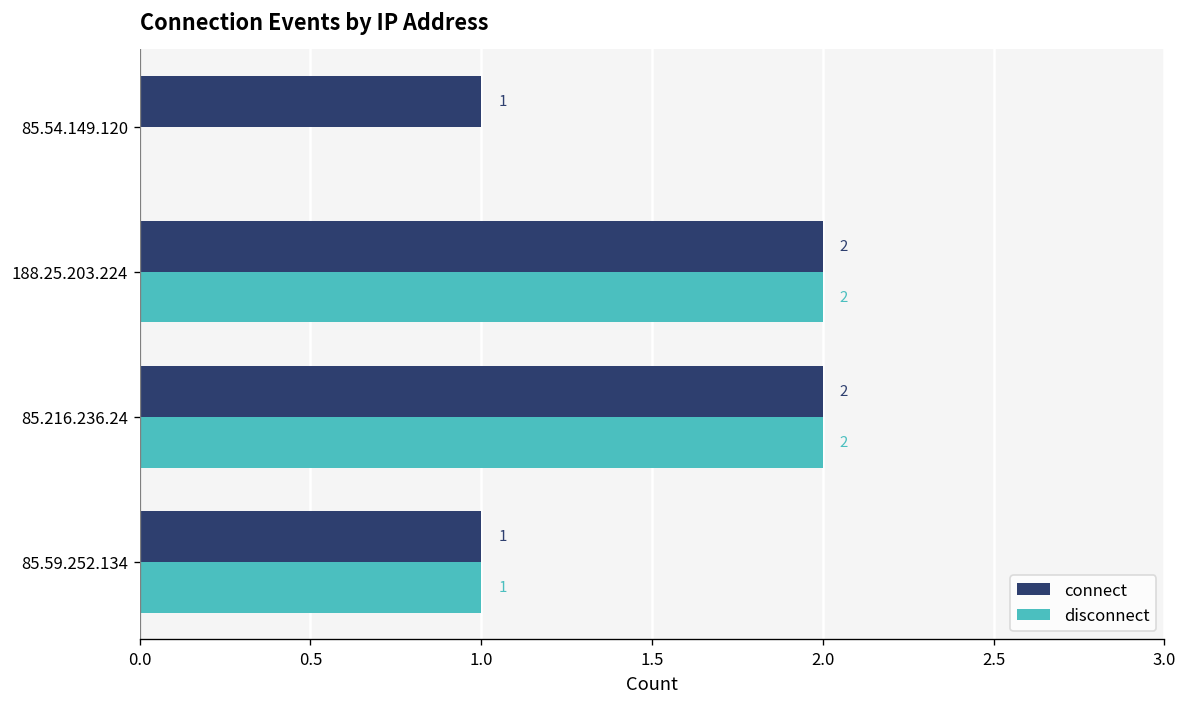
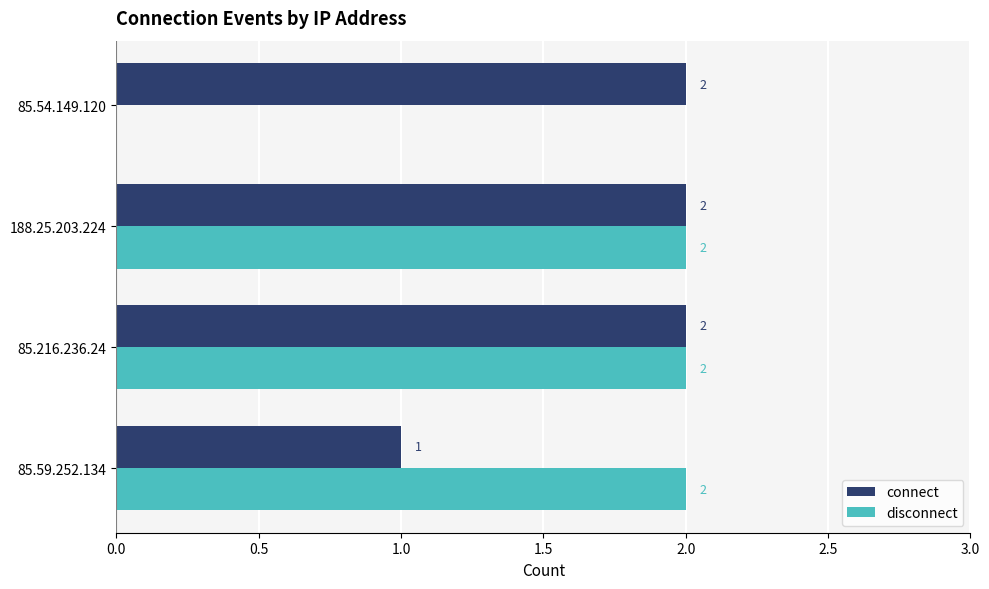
  {
    "connect": {
-     "85.54.149.120": 1,
+     "85.54.149.120": 2,
      "188.25.203.224": 2,
      "85.216.236.24": 2,
      "85.59.252.134": 1
    },
    "disconnect": {
      "188.25.203.224": 2,
      "85.216.236.24": 2,
-     "85.59.252.134": 1
+     "85.59.252.134": 2
    }
  }
